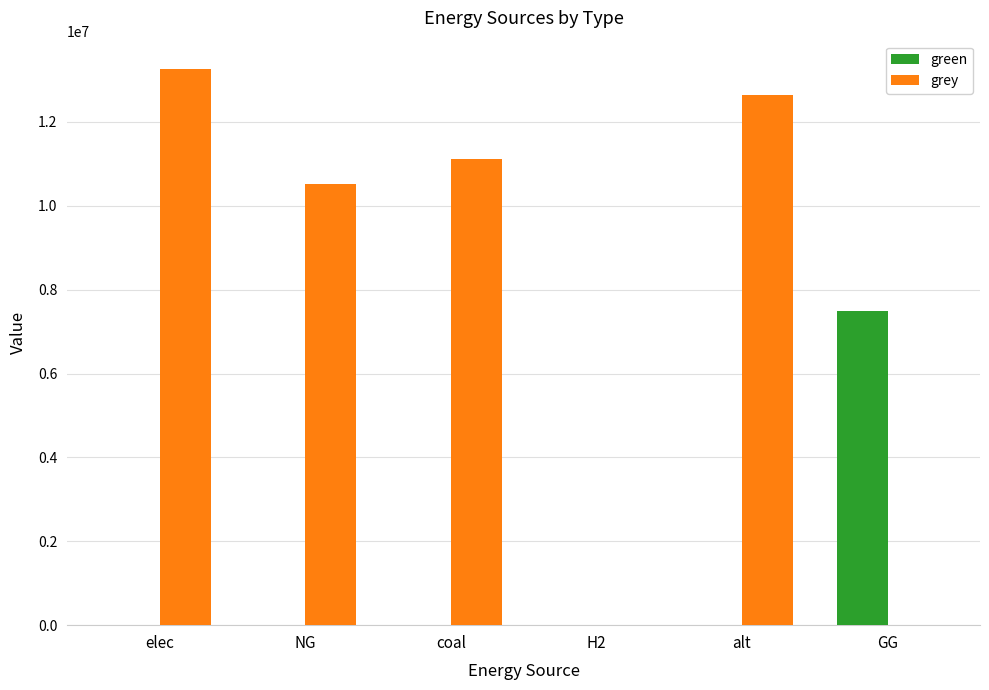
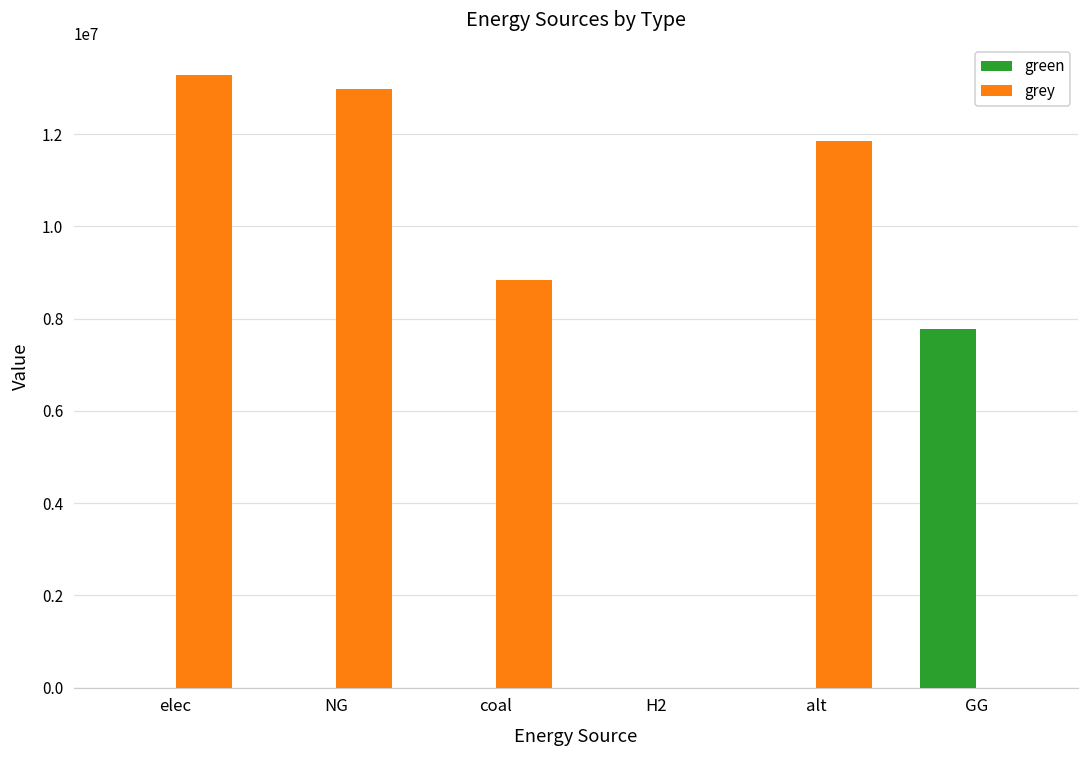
  {
    "green": {
      "elec": 0,
      "NG": 0,
      "coal": 0,
      "H2": 0,
      "alt": 0,
-     "GG": 7500000
+     "GG": 7800000
    },
    "grey": {
      "elec": 13300000,
-     "NG": 10500000,
-     "coal": 11100000,
+     "NG": 13000000,
+     "coal": 8800000,
      "H2": 0,
-     "alt": 12600000,
+     "alt": 11800000,
      "GG": 0
    }
  }
